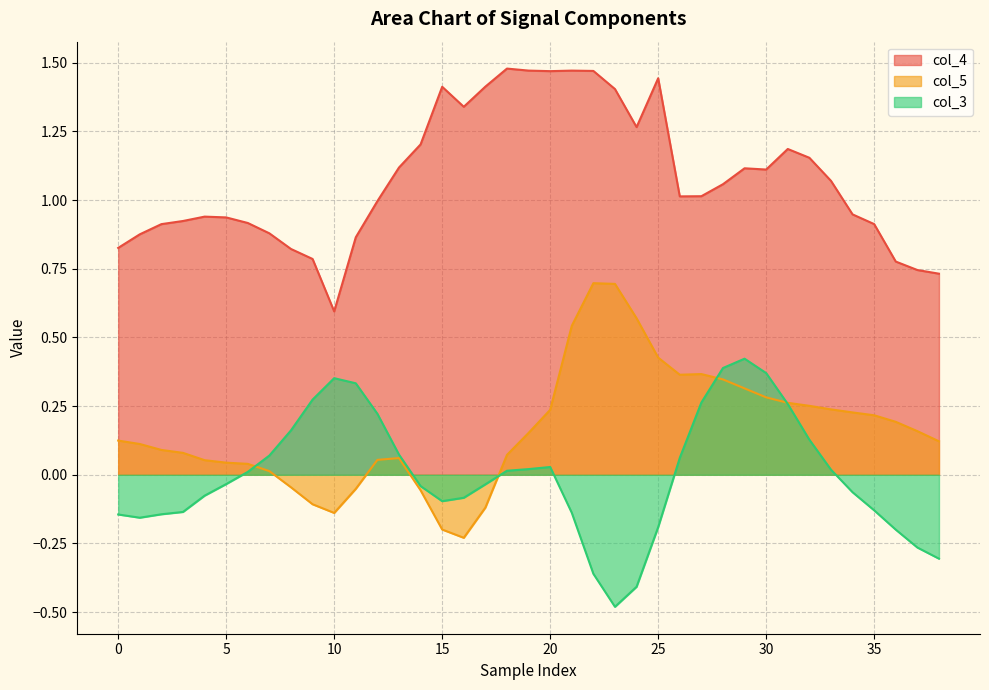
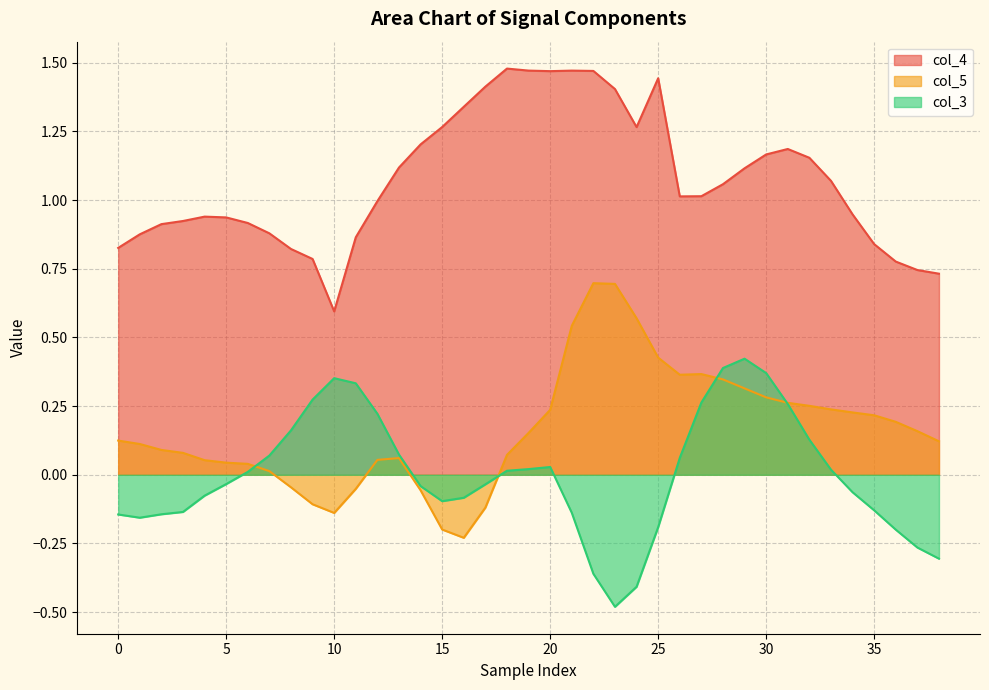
  {
    "col_4": {
      "0": 0.83,
      "5": 0.94,
      "10": 0.59,
-     "15": 1.41,
+     "15": 1.27,
      "20": 1.47,
      "25": 1.44,
-     "30": 1.11,
-     "35": 0.91
+     "30": 1.17,
+     "35": 0.84
    }
  }
